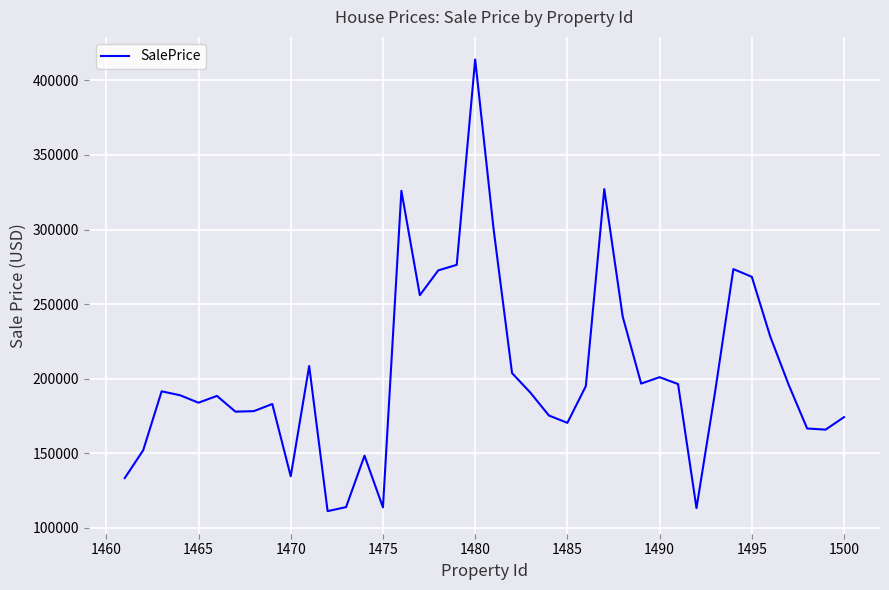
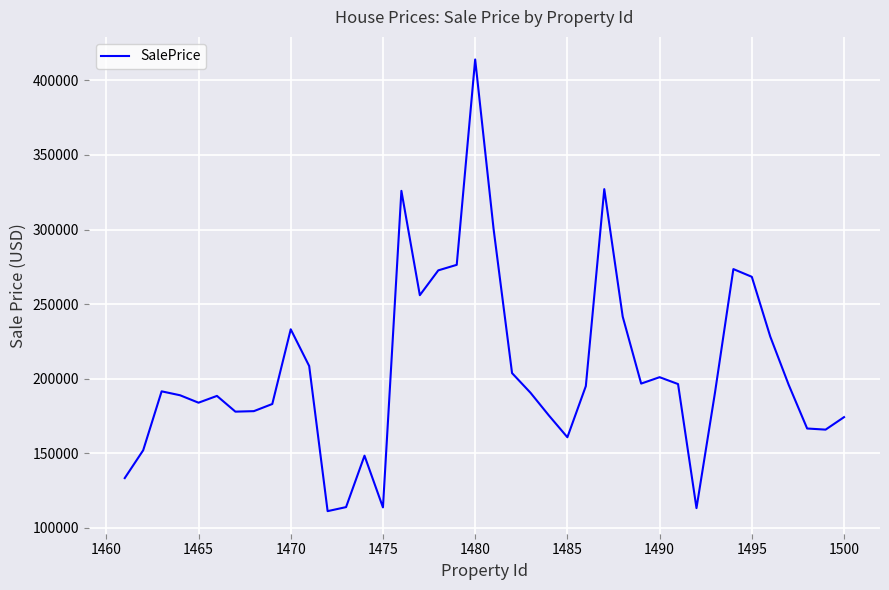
  {
    "1465": 184000,
-   "1470": 134000,
+   "1470": 233000,
    "1475": 114000,
    "1480": 414000,
-   "1485": 170000,
+   "1485": 161000,
    "1490": 201000,
    "1495": 268000,
    "1500": 174000
  }
